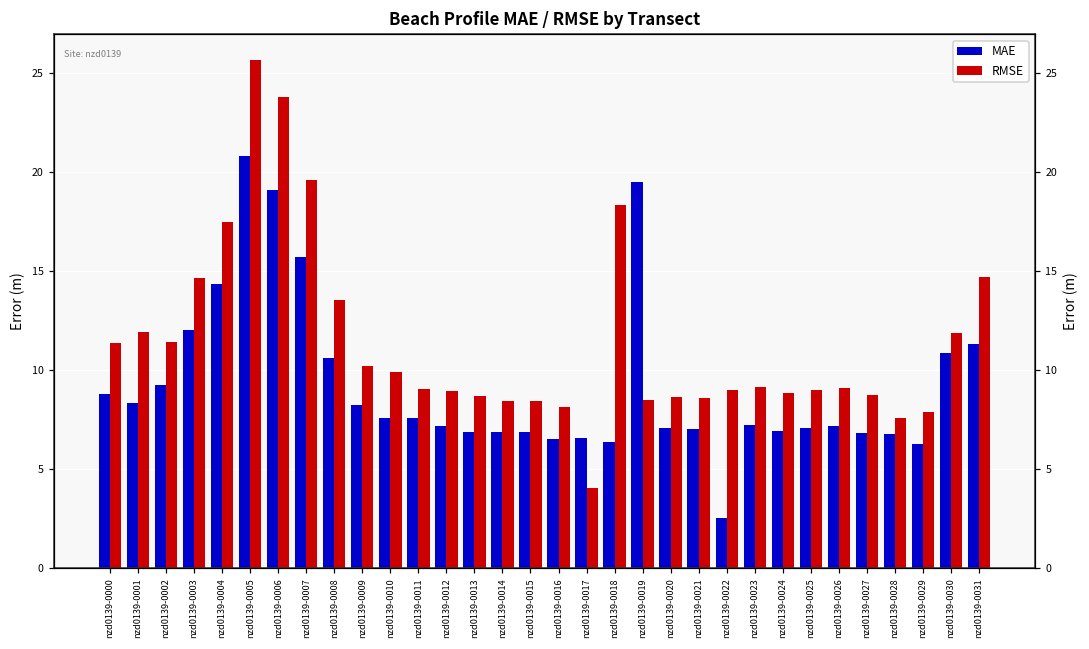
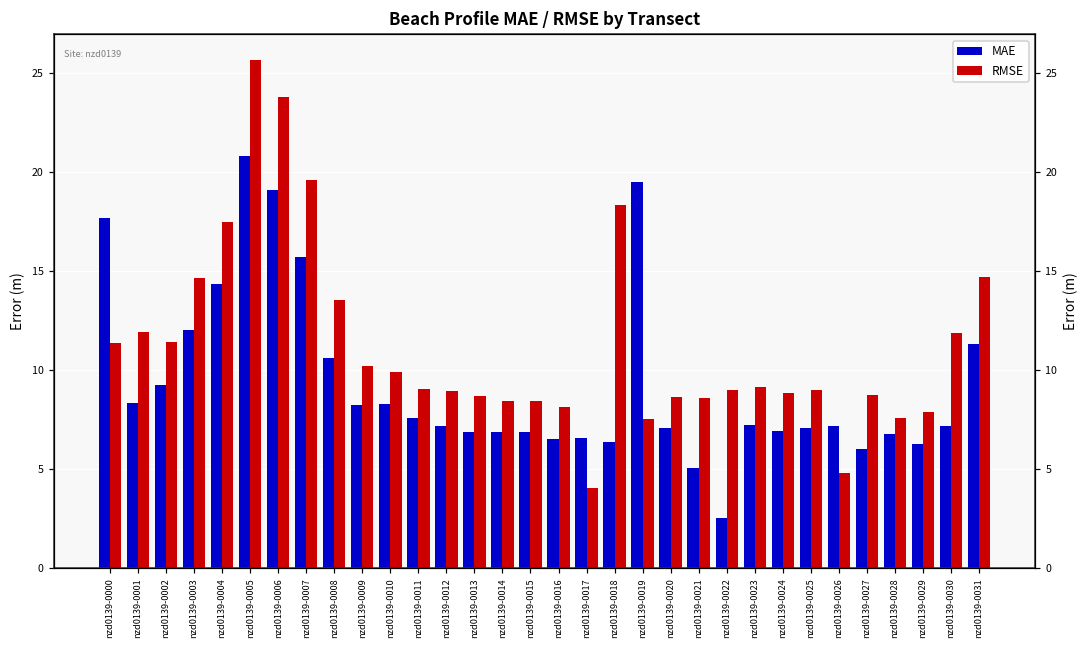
  {
    "MAE": {
-     "nzd0139-0000": 8.8,
+     "nzd0139-0000": 17.7,
      "nzd0139-0001": 8.4,
      "nzd0139-0002": 9.3,
      "nzd0139-0003": 12.0,
      "nzd0139-0004": 14.3,
      "nzd0139-0005": 20.8,
      "nzd0139-0006": 19.1,
      "nzd0139-0007": 15.7,
      "nzd0139-0008": 10.6,
      "nzd0139-0009": 8.2,
-     "nzd0139-0010": 7.6,
+     "nzd0139-0010": 8.3,
      "nzd0139-0011": 7.6,
      "nzd0139-0012": 7.2,
      "nzd0139-0013": 6.9,
      "nzd0139-0014": 6.9,
      "nzd0139-0015": 6.9,
      "nzd0139-0016": 6.5,
      "nzd0139-0017": 6.6,
      "nzd0139-0018": 6.4,
      "nzd0139-0019": 19.5,
      "nzd0139-0020": 7.1,
-     "nzd0139-0021": 7.0,
+     "nzd0139-0021": 5.1,
      "nzd0139-0022": 2.5,
      "nzd0139-0023": 7.2,
      "nzd0139-0024": 6.9,
      "nzd0139-0025": 7.1,
      "nzd0139-0026": 7.2,
-     "nzd0139-0027": 6.8,
+     "nzd0139-0027": 6.0,
      "nzd0139-0028": 6.8,
      "nzd0139-0029": 6.3,
-     "nzd0139-0030": 10.9,
+     "nzd0139-0030": 7.1,
      "nzd0139-0031": 11.3
    },
    "RMSE": {
      "nzd0139-0000": 11.4,
      "nzd0139-0001": 11.9,
      "nzd0139-0002": 11.4,
      "nzd0139-0003": 14.7,
      "nzd0139-0004": 17.5,
      "nzd0139-0005": 25.7,
      "nzd0139-0006": 23.8,
      "nzd0139-0007": 19.6,
      "nzd0139-0008": 13.6,
      "nzd0139-0009": 10.2,
      "nzd0139-0010": 9.9,
      "nzd0139-0011": 9.1,
      "nzd0139-0012": 9.0,
      "nzd0139-0013": 8.7,
      "nzd0139-0014": 8.4,
      "nzd0139-0015": 8.5,
      "nzd0139-0016": 8.1,
      "nzd0139-0017": 4.0,
      "nzd0139-0018": 18.4,
-     "nzd0139-0019": 8.5,
+     "nzd0139-0019": 7.5,
      "nzd0139-0020": 8.7,
      "nzd0139-0021": 8.6,
      "nzd0139-0022": 9.0,
      "nzd0139-0023": 9.2,
      "nzd0139-0024": 8.9,
      "nzd0139-0025": 9.0,
-     "nzd0139-0026": 9.1,
+     "nzd0139-0026": 4.8,
      "nzd0139-0027": 8.7,
      "nzd0139-0028": 7.6,
      "nzd0139-0029": 7.9,
      "nzd0139-0030": 11.9,
      "nzd0139-0031": 14.7
    }
  }
